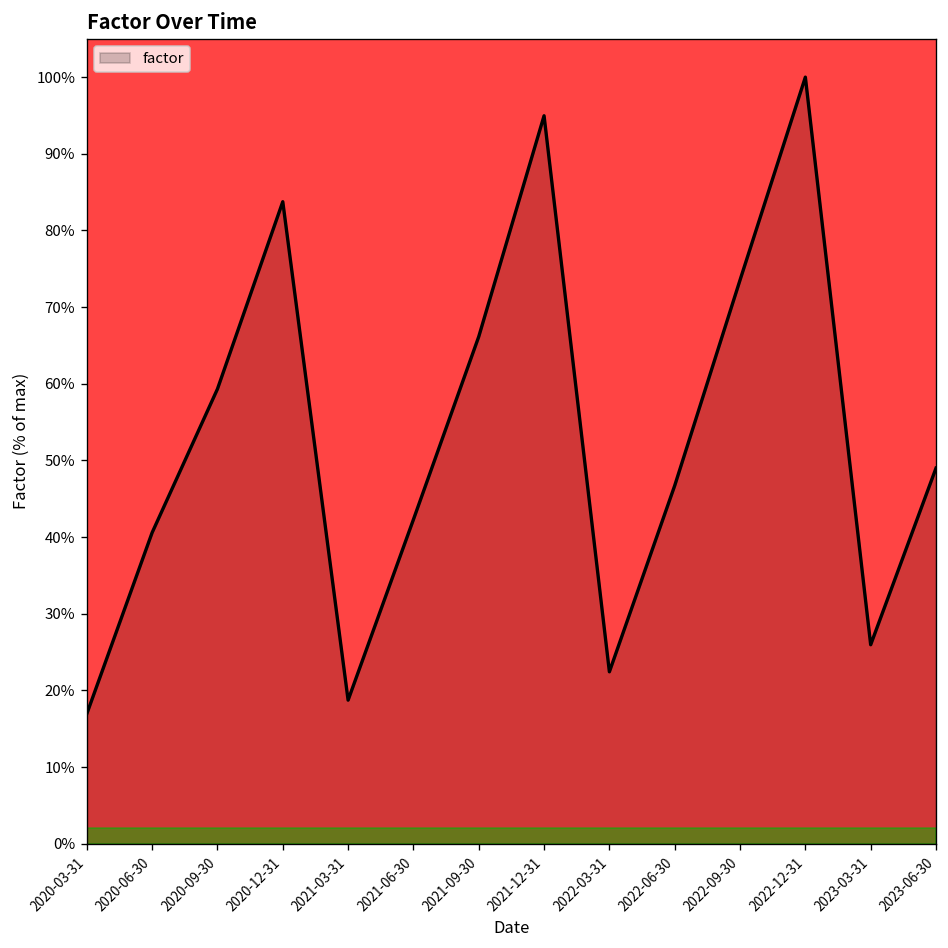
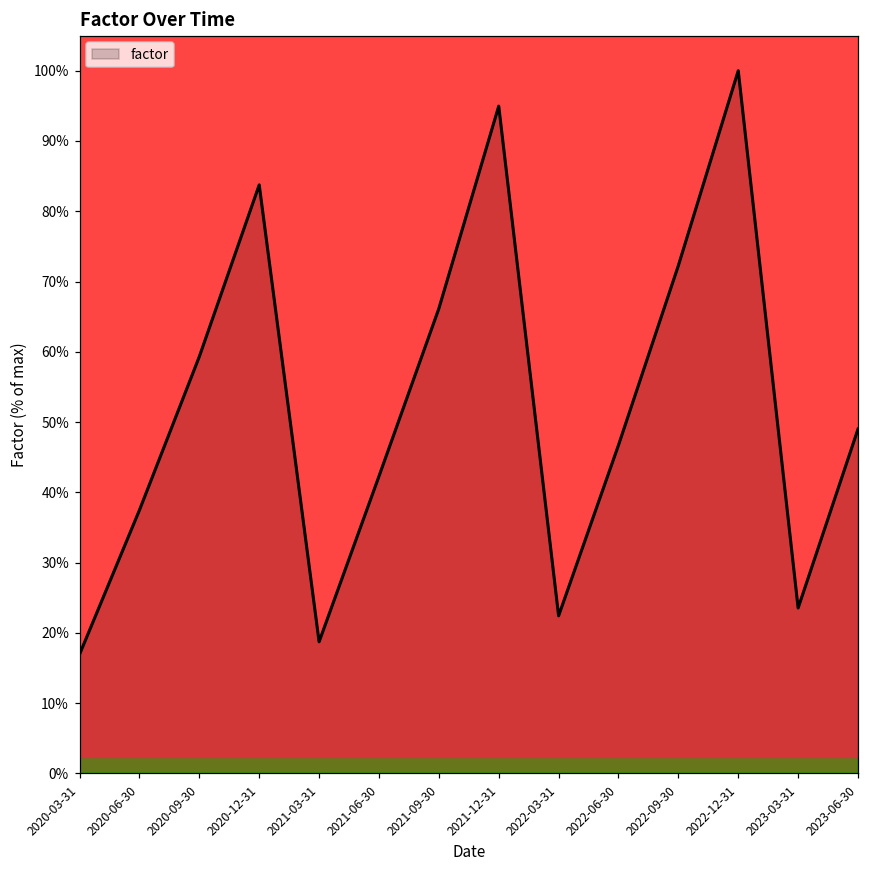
  {
    "2020-03-31": "17%",
-   "2020-06-30": "41%",
+   "2020-06-30": "37%",
    "2020-09-30": "59%",
    "2020-12-31": "84%",
    "2021-03-31": "19%",
    "2021-06-30": "42%",
    "2021-09-30": "66%",
    "2021-12-31": "95%",
    "2022-03-31": "22%",
    "2022-06-30": "47%",
-   "2022-09-30": "74%",
+   "2022-09-30": "72%",
    "2022-12-31": "100%",
-   "2023-03-31": "26%",
+   "2023-03-31": "24%",
    "2023-06-30": "49%"
  }
